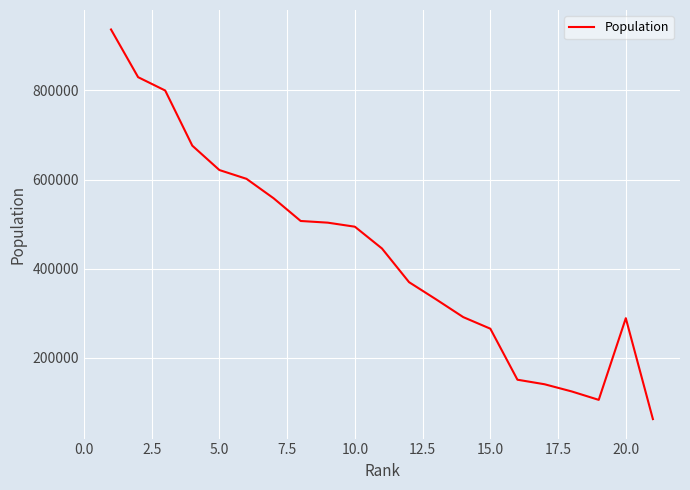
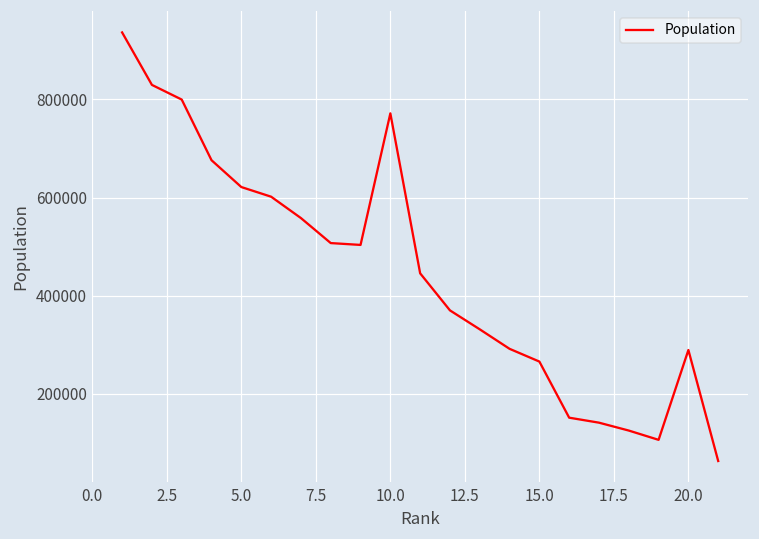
  {
    "5.0": 620000,
-   "10.0": 490000,
+   "10.0": 770000,
    "15.0": 270000,
    "20.0": 290000
  }
